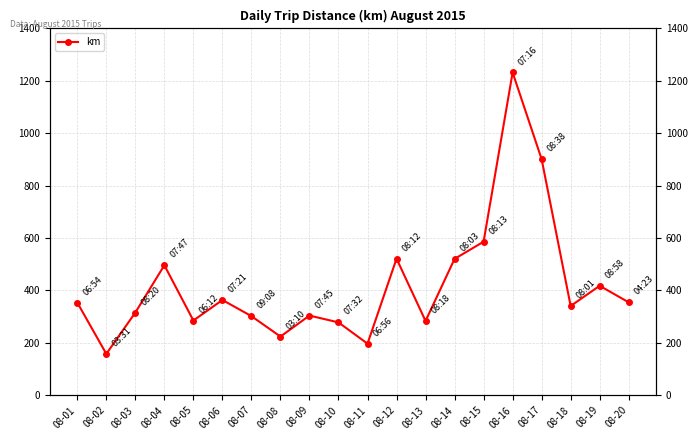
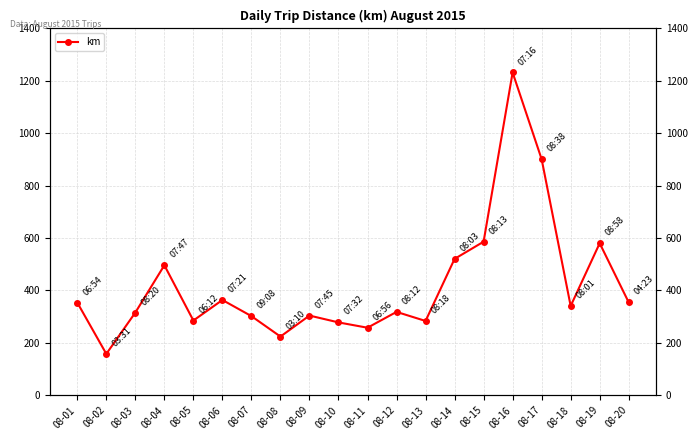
  {
    "08-05": 290,
    "08-08": 220,
-   "08-11": 200,
-   "08-12": 520,
+   "08-11": 260,
+   "08-12": 320,
    "08-14": 520,
-   "08-19": 420
+   "08-19": 580
  }
